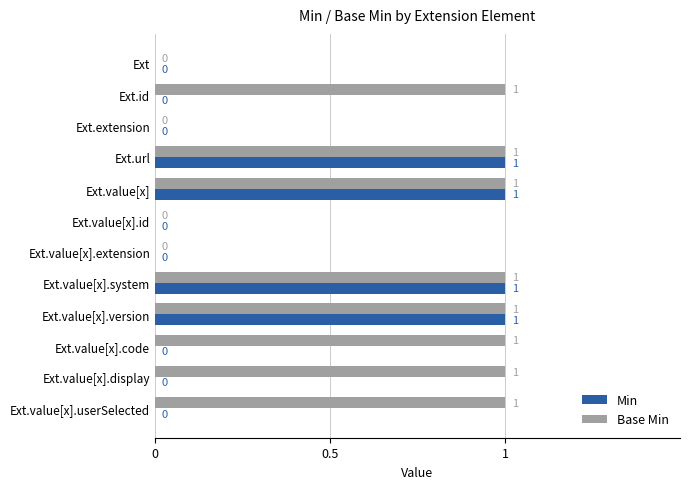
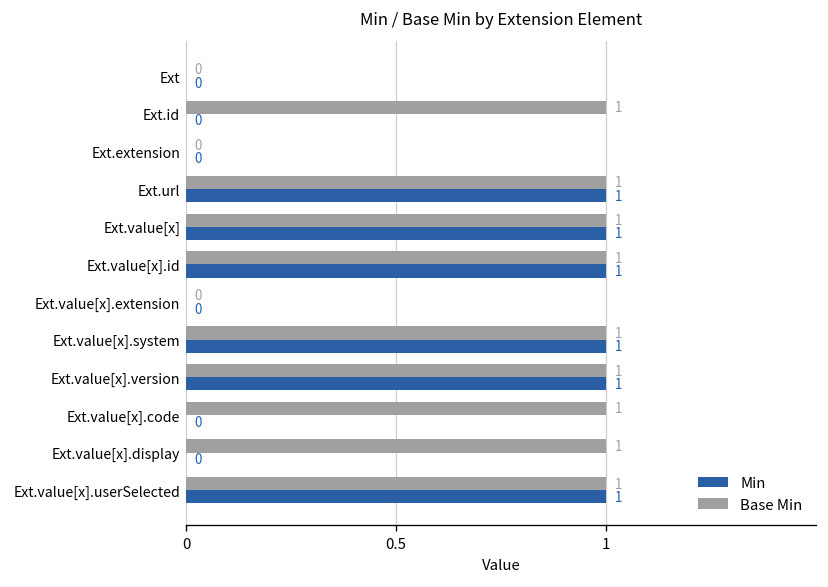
  {
    "Min": {
      "Ext": 0,
      "Ext.id": 0,
      "Ext.extension": 0,
      "Ext.url": 1,
      "Ext.value[x]": 1,
-     "Ext.value[x].id": 0,
+     "Ext.value[x].id": 1,
      "Ext.value[x].extension": 0,
      "Ext.value[x].system": 1,
      "Ext.value[x].version": 1,
      "Ext.value[x].code": 0,
      "Ext.value[x].display": 0,
-     "Ext.value[x].userSelected": 0
+     "Ext.value[x].userSelected": 1
    },
    "Base Min": {
      "Ext": 0,
      "Ext.id": 1,
      "Ext.extension": 0,
      "Ext.url": 1,
      "Ext.value[x]": 1,
-     "Ext.value[x].id": 0,
+     "Ext.value[x].id": 1,
      "Ext.value[x].extension": 0,
      "Ext.value[x].system": 1,
      "Ext.value[x].version": 1,
      "Ext.value[x].code": 1,
      "Ext.value[x].display": 1,
      "Ext.value[x].userSelected": 1
    }
  }
